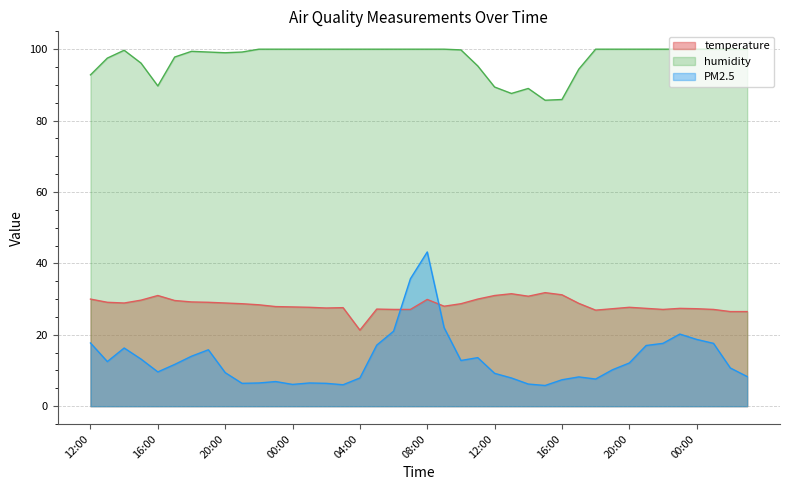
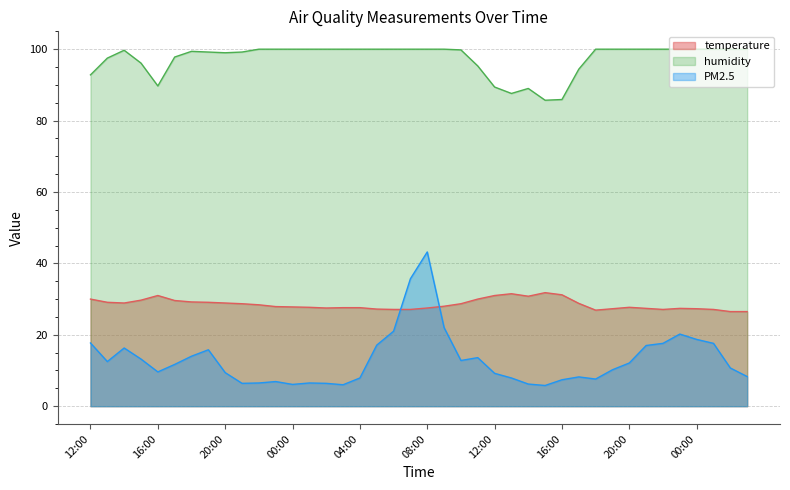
  {
    "temperature": {
-     "04:00": 21,
-     "08:00": 30
+     "04:00": 28,
+     "08:00": 28
    },
    "humidity": {
      "04:00": 100,
      "08:00": 100
    },
    "PM2.5": {
      "04:00": 8,
      "08:00": 43
    }
  }
